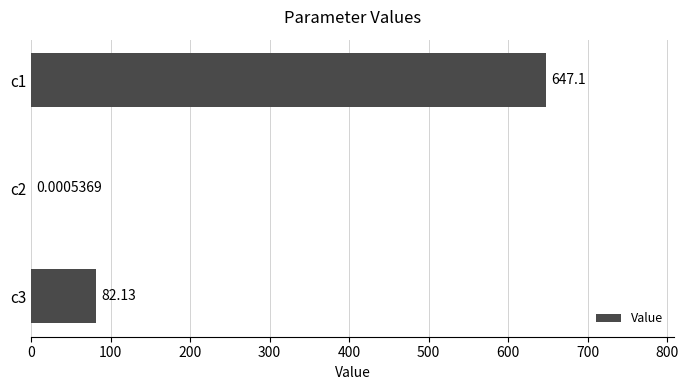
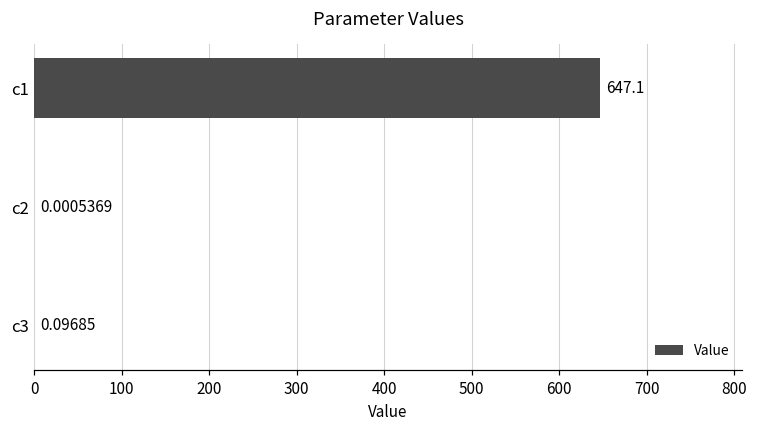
  {
    "c1": 647.1,
    "c2": 0.0005369,
-   "c3": 82.13
+   "c3": 0.09685
  }
